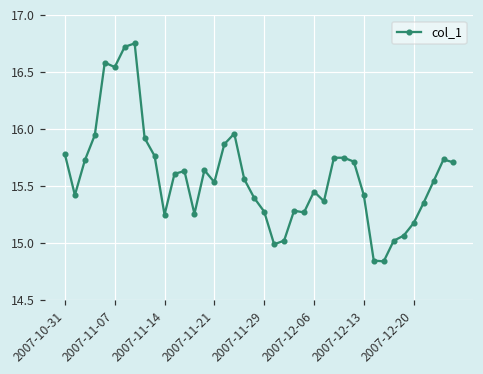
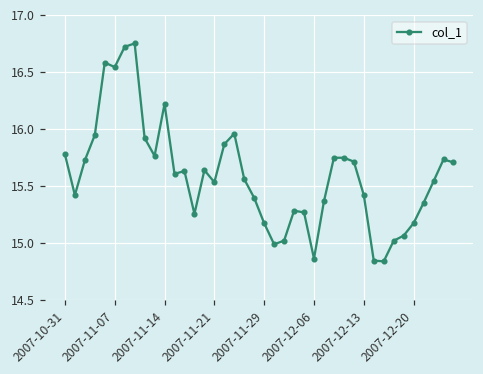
  {
    "2007-10-31": 15.78,
    "2007-11-07": 16.55,
-   "2007-11-14": 15.25,
+   "2007-11-14": 16.22,
    "2007-11-21": 15.54,
-   "2007-11-29": 15.28,
-   "2007-12-06": 15.45,
+   "2007-11-29": 15.18,
+   "2007-12-06": 14.86,
    "2007-12-13": 15.42,
    "2007-12-20": 15.18
  }
